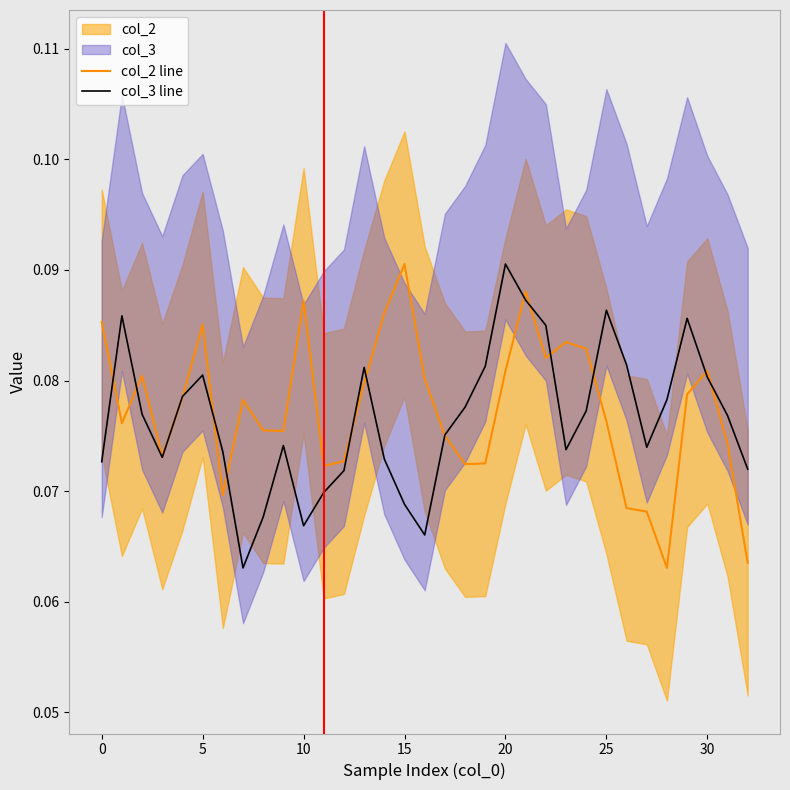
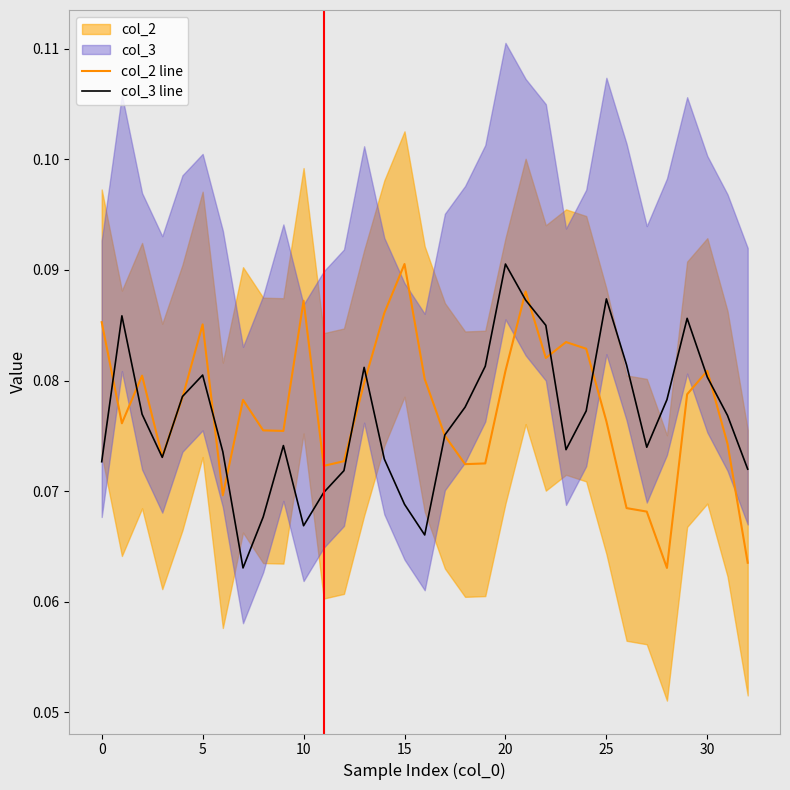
  {
    "col_3 line": {
      "0": 0.0727,
      "5": 0.0805,
      "10": 0.0669,
      "15": 0.0688,
      "20": 0.0905,
-     "25": 0.0864,
+     "25": 0.0874,
      "30": 0.0803
    }
  }
